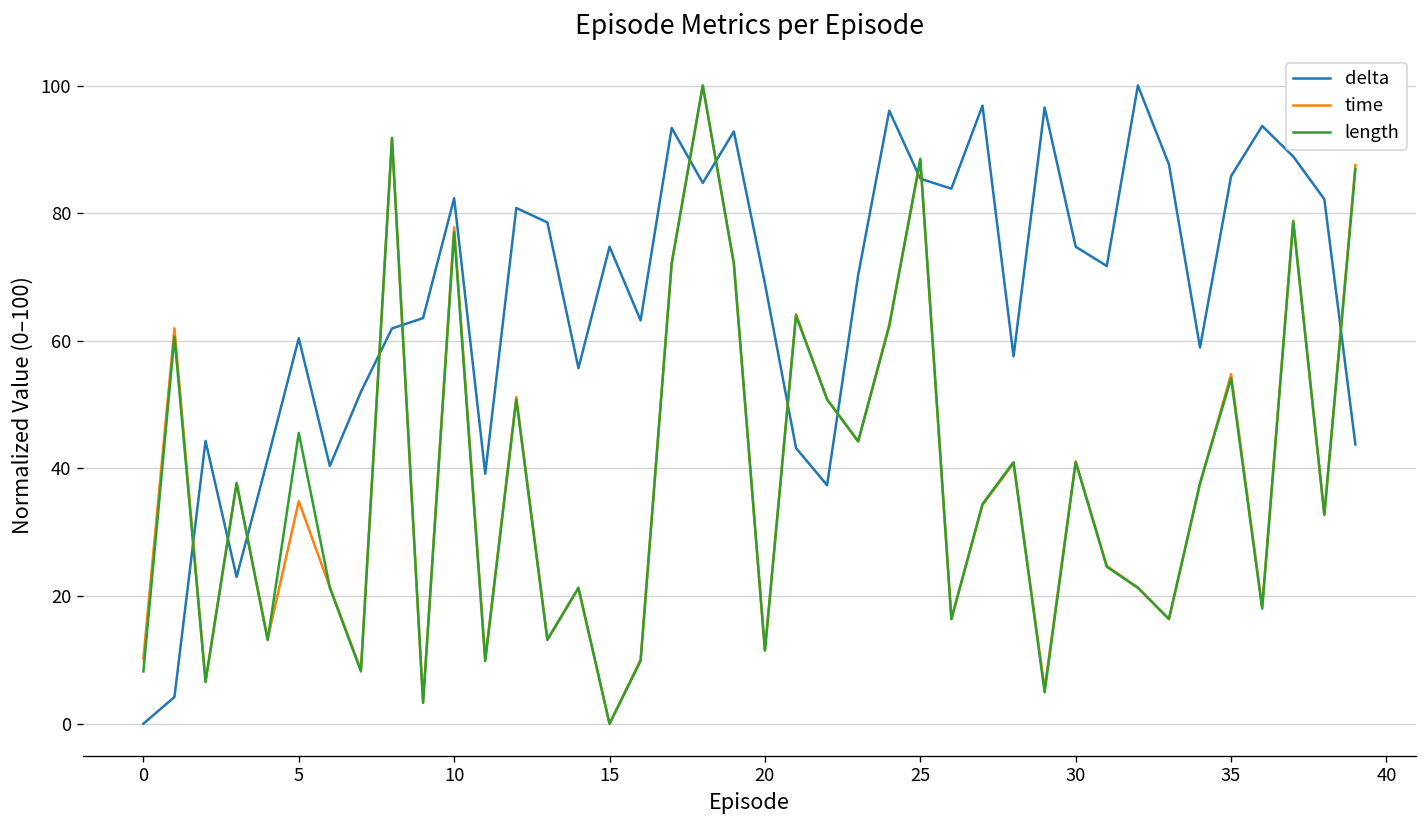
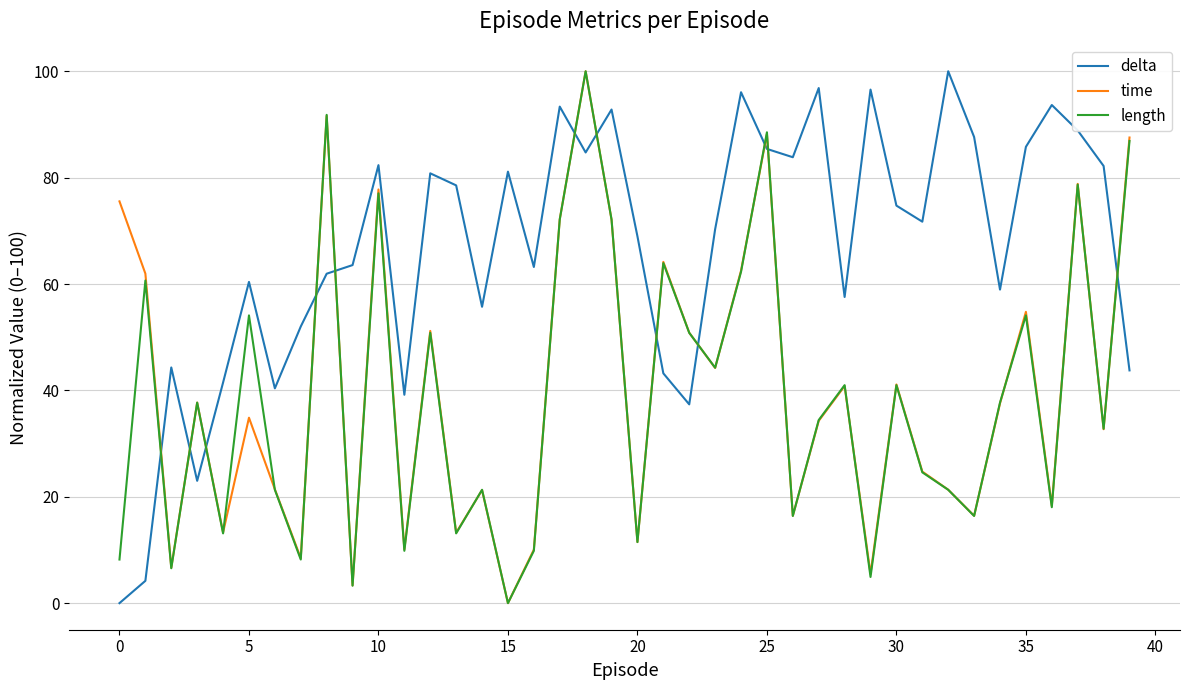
  {
    "delta": {
      "0": 0,
      "5": 60,
      "10": 82,
-     "15": 75,
+     "15": 81,
      "20": 69,
      "25": 85,
      "30": 75,
      "35": 86
    },
    "time": {
-     "0": 10,
+     "0": 76,
      "5": 35,
      "10": 78,
      "35": 55
    },
    "length": {
      "0": 8,
-     "5": 46,
+     "5": 54,
      "10": 77,
      "35": 54
    }
  }
